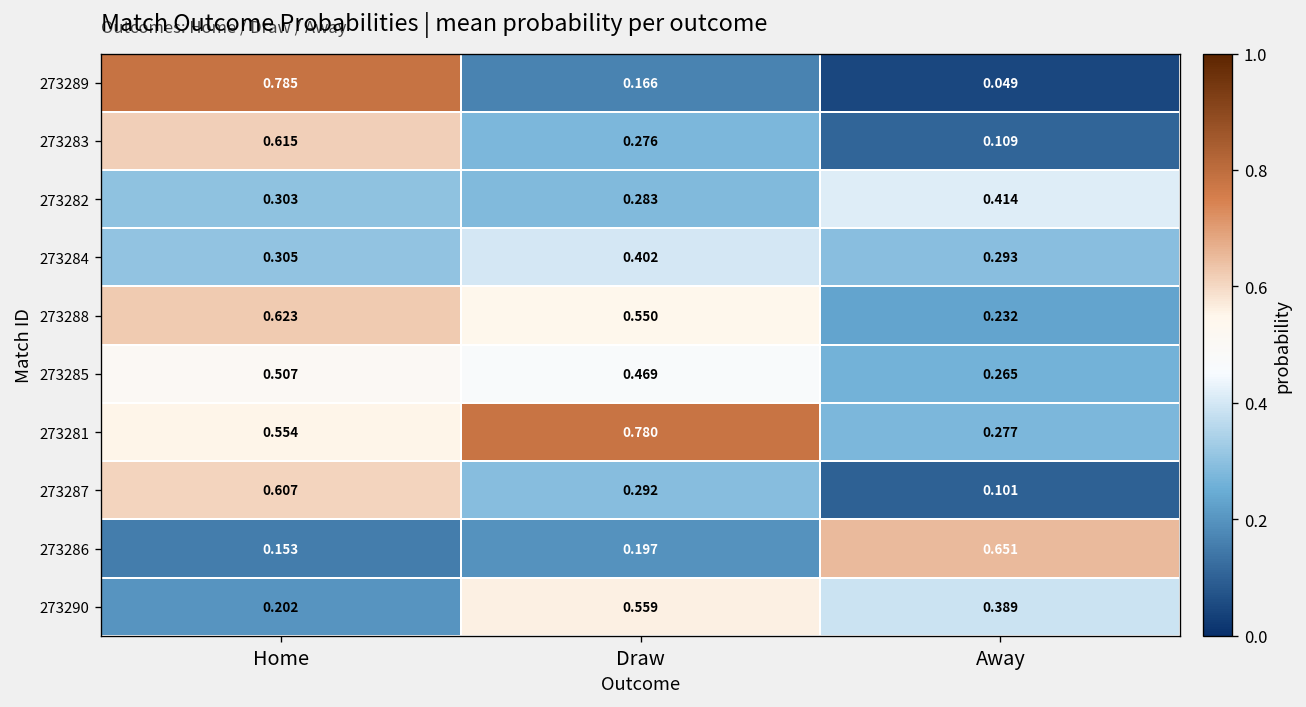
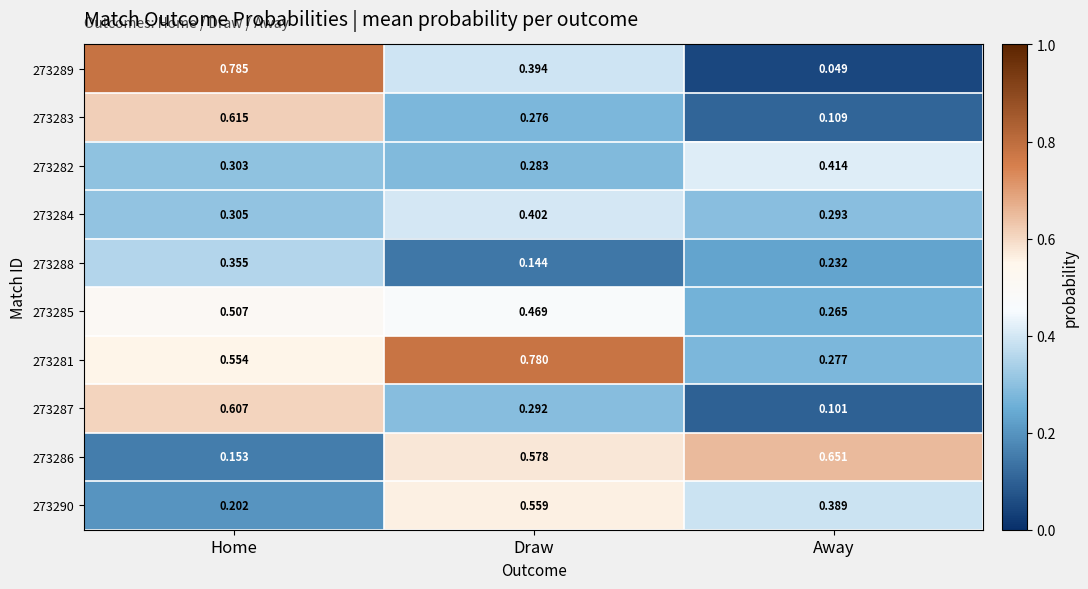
  {
    "273289": {
      "Home": 0.785,
-     "Draw": 0.166,
+     "Draw": 0.394,
      "Away": 0.049
    },
    "273283": {
      "Home": 0.615,
      "Draw": 0.276,
      "Away": 0.109
    },
    "273282": {
      "Home": 0.303,
      "Draw": 0.283,
      "Away": 0.414
    },
    "273284": {
      "Home": 0.305,
      "Draw": 0.402,
      "Away": 0.293
    },
    "273288": {
-     "Home": 0.623,
-     "Draw": 0.550,
+     "Home": 0.355,
+     "Draw": 0.144,
      "Away": 0.232
    },
    "273285": {
      "Home": 0.507,
      "Draw": 0.469,
      "Away": 0.265
    },
    "273281": {
      "Home": 0.554,
      "Draw": 0.780,
      "Away": 0.277
    },
    "273287": {
      "Home": 0.607,
      "Draw": 0.292,
      "Away": 0.101
    },
    "273286": {
      "Home": 0.153,
-     "Draw": 0.197,
+     "Draw": 0.578,
      "Away": 0.651
    },
    "273290": {
      "Home": 0.202,
      "Draw": 0.559,
      "Away": 0.389
    }
  }
